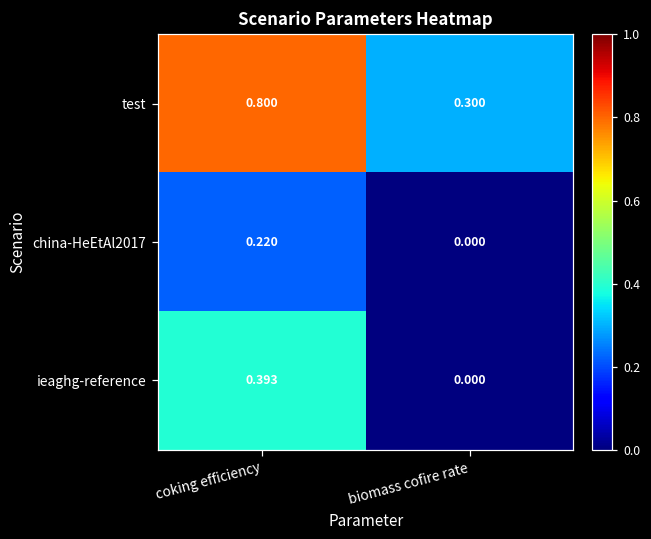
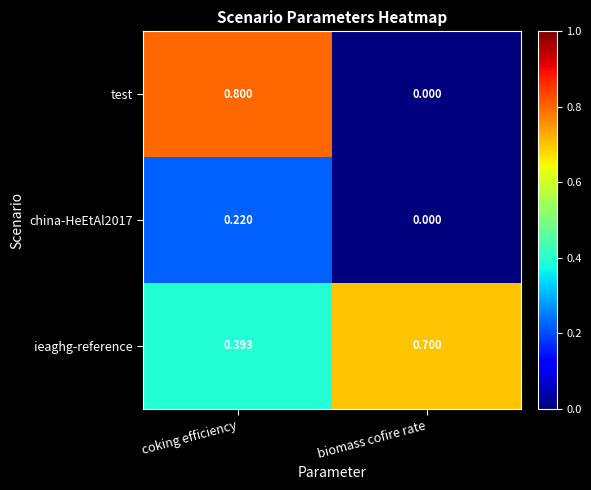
  {
    "test": {
-     "biomass cofire rate": 0.300
+     "biomass cofire rate": 0.000
    },
    "ieaghg-reference": {
-     "biomass cofire rate": 0.000
+     "biomass cofire rate": 0.700
    }
  }
